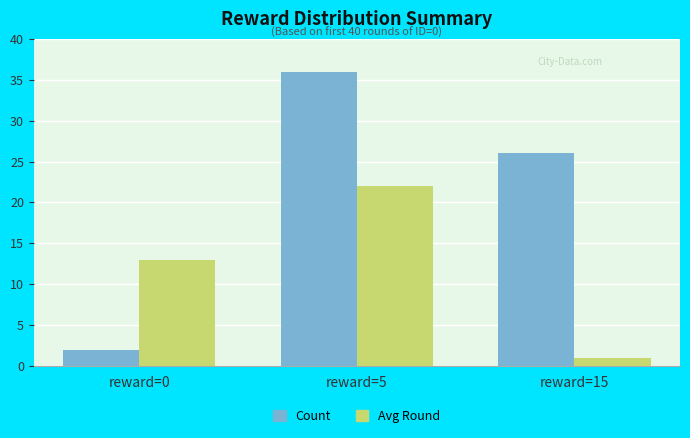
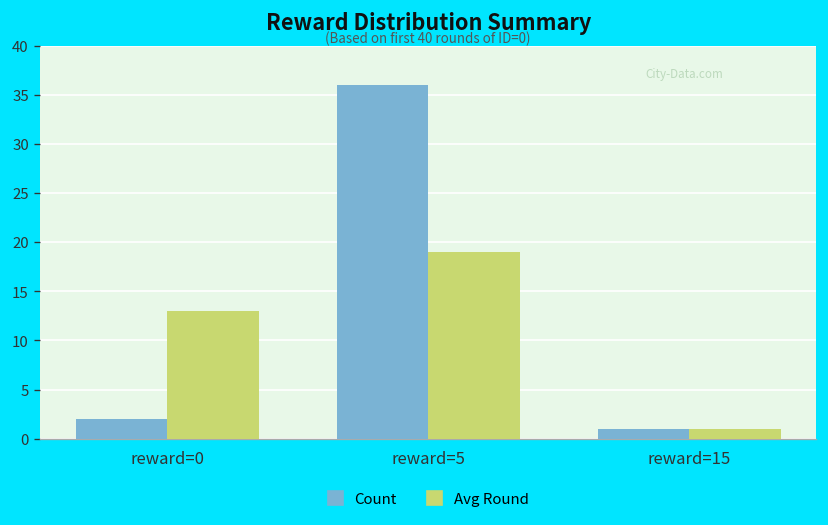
  {
    "Count": {
      "reward=0": 2,
      "reward=5": 36,
-     "reward=15": 26
+     "reward=15": 1
    },
    "Avg Round": {
      "reward=0": 13,
-     "reward=5": 22,
+     "reward=5": 19,
      "reward=15": 1
    }
  }
